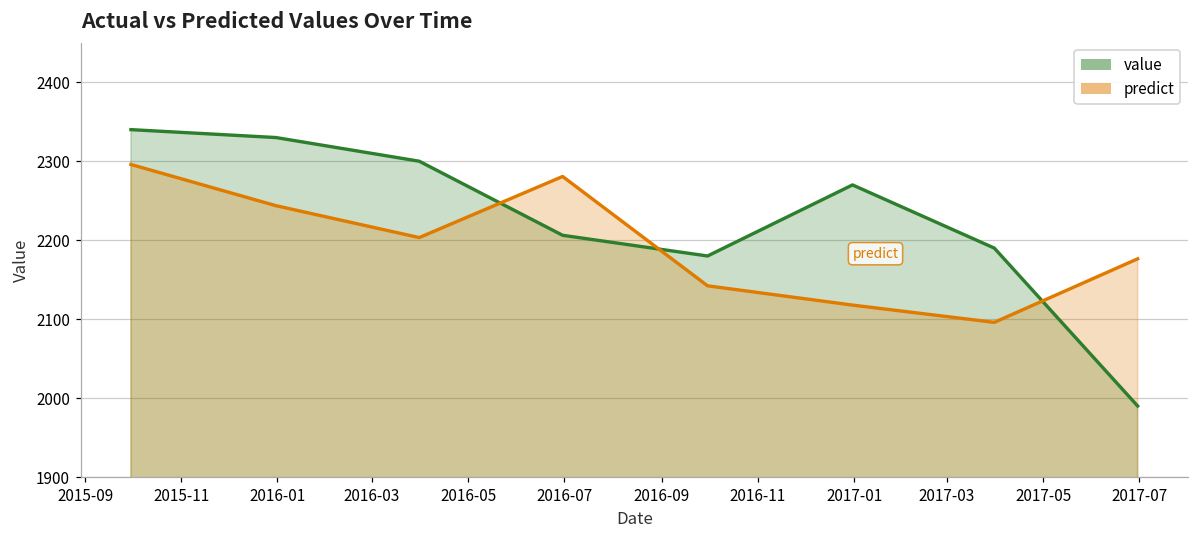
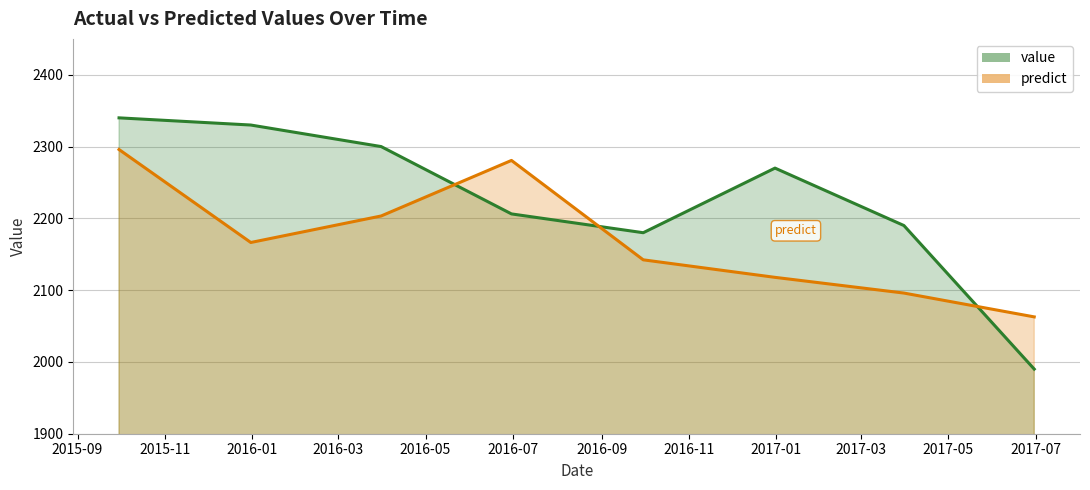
  {
    "value": {
      "2016-01": 2330,
      "2016-07": 2210,
      "2017-01": 2270,
      "2017-07": 1990
    },
    "predict": {
-     "2016-01": 2240,
+     "2016-01": 2170,
      "2016-07": 2280,
      "2017-01": 2120,
-     "2017-07": 2180
+     "2017-07": 2060
    }
  }
